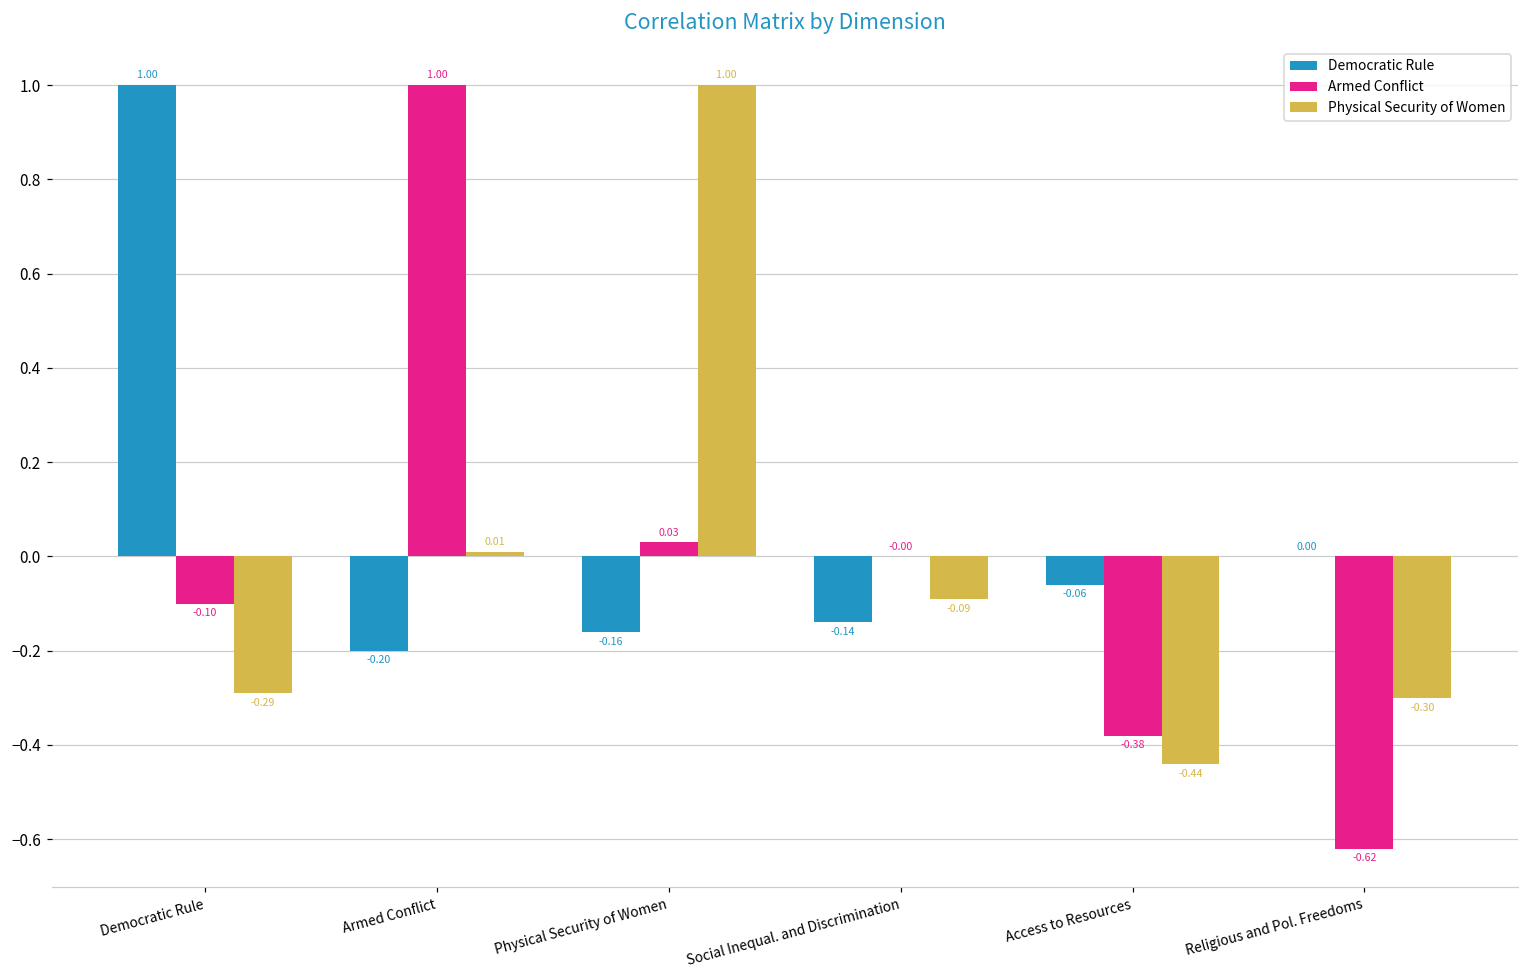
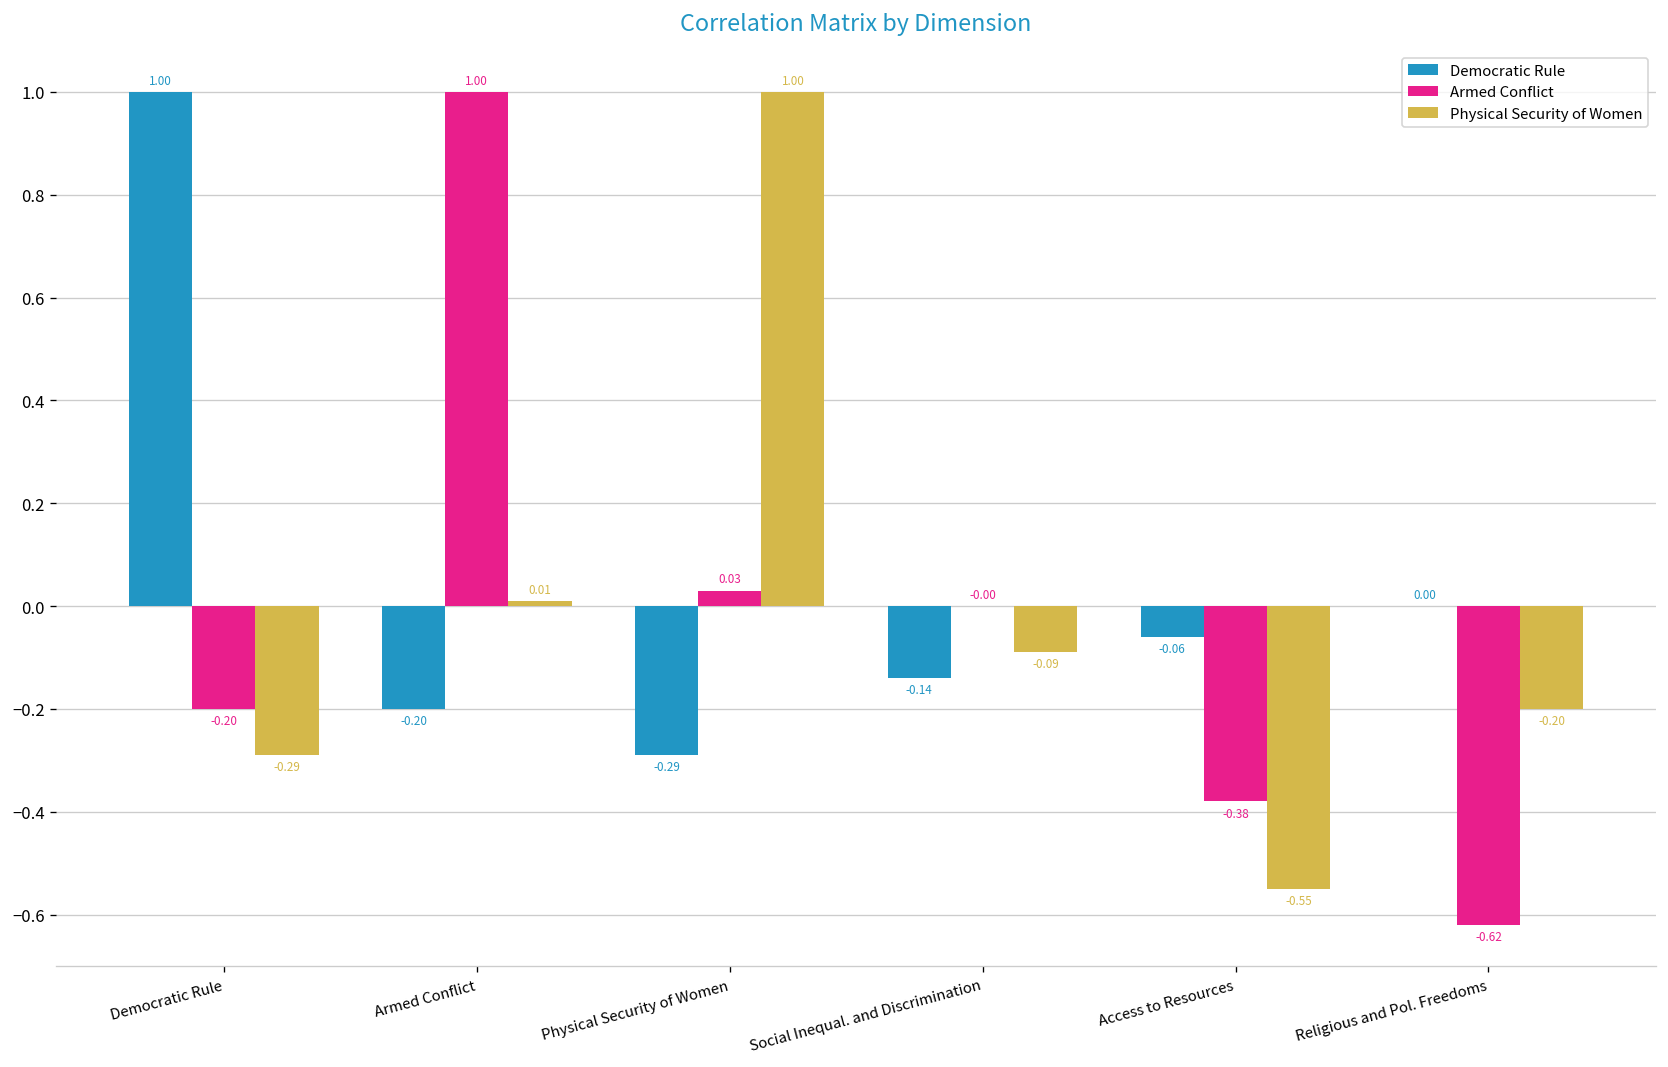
  {
    "Democratic Rule": {
      "Democratic Rule": 1.00,
      "Armed Conflict": -0.20,
-     "Physical Security of Women": -0.16,
+     "Physical Security of Women": -0.29,
      "Social Inequal. and Discrimination": -0.14,
      "Access to Resources": -0.06,
      "Religious and Pol. Freedoms": 0.00
    },
    "Armed Conflict": {
-     "Democratic Rule": -0.10,
+     "Democratic Rule": -0.20,
      "Armed Conflict": 1.00,
      "Physical Security of Women": 0.03,
      "Social Inequal. and Discrimination": -0.00,
      "Access to Resources": -0.38,
      "Religious and Pol. Freedoms": -0.62
    },
    "Physical Security of Women": {
      "Democratic Rule": -0.29,
      "Armed Conflict": 0.01,
      "Physical Security of Women": 1.00,
      "Social Inequal. and Discrimination": -0.09,
-     "Access to Resources": -0.44,
-     "Religious and Pol. Freedoms": -0.30
+     "Access to Resources": -0.55,
+     "Religious and Pol. Freedoms": -0.20
    }
  }
